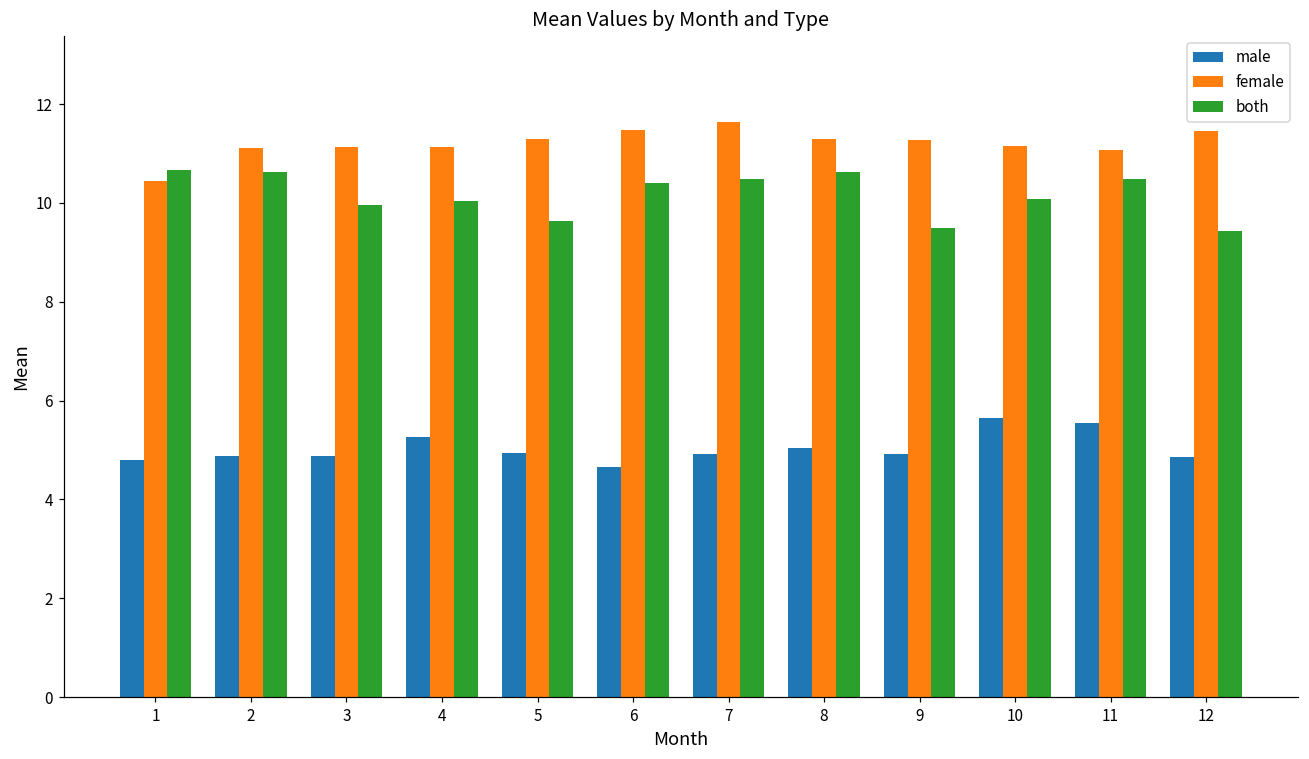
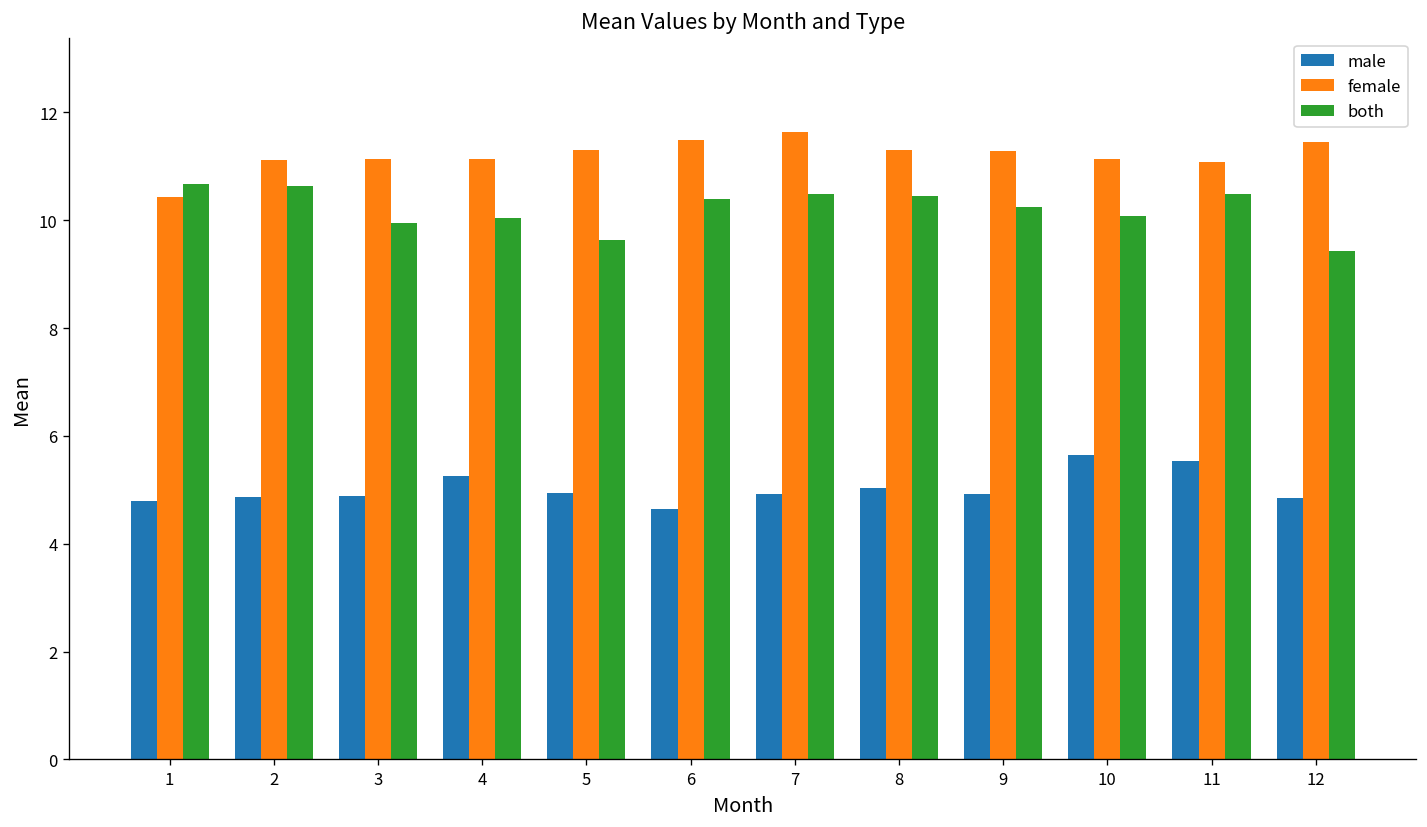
  {
    "male": {
      "1": 4.8,
      "2": 4.9,
      "3": 4.9,
      "4": 5.3,
      "5": 4.9,
      "6": 4.6,
      "7": 4.9,
      "8": 5.0,
      "9": 4.9,
      "10": 5.6,
      "11": 5.5,
      "12": 4.8
    },
    "female": {
      "1": 10.4,
      "2": 11.1,
      "3": 11.1,
      "4": 11.1,
      "5": 11.3,
      "6": 11.5,
      "7": 11.6,
      "8": 11.3,
      "9": 11.3,
      "10": 11.1,
      "11": 11.1,
      "12": 11.5
    },
    "both": {
      "1": 10.7,
      "2": 10.6,
      "3": 10.0,
      "4": 10.0,
      "5": 9.6,
      "6": 10.4,
      "7": 10.5,
-     "8": 10.6,
-     "9": 9.5,
+     "8": 10.4,
+     "9": 10.2,
      "10": 10.1,
      "11": 10.5,
      "12": 9.4
    }
  }
